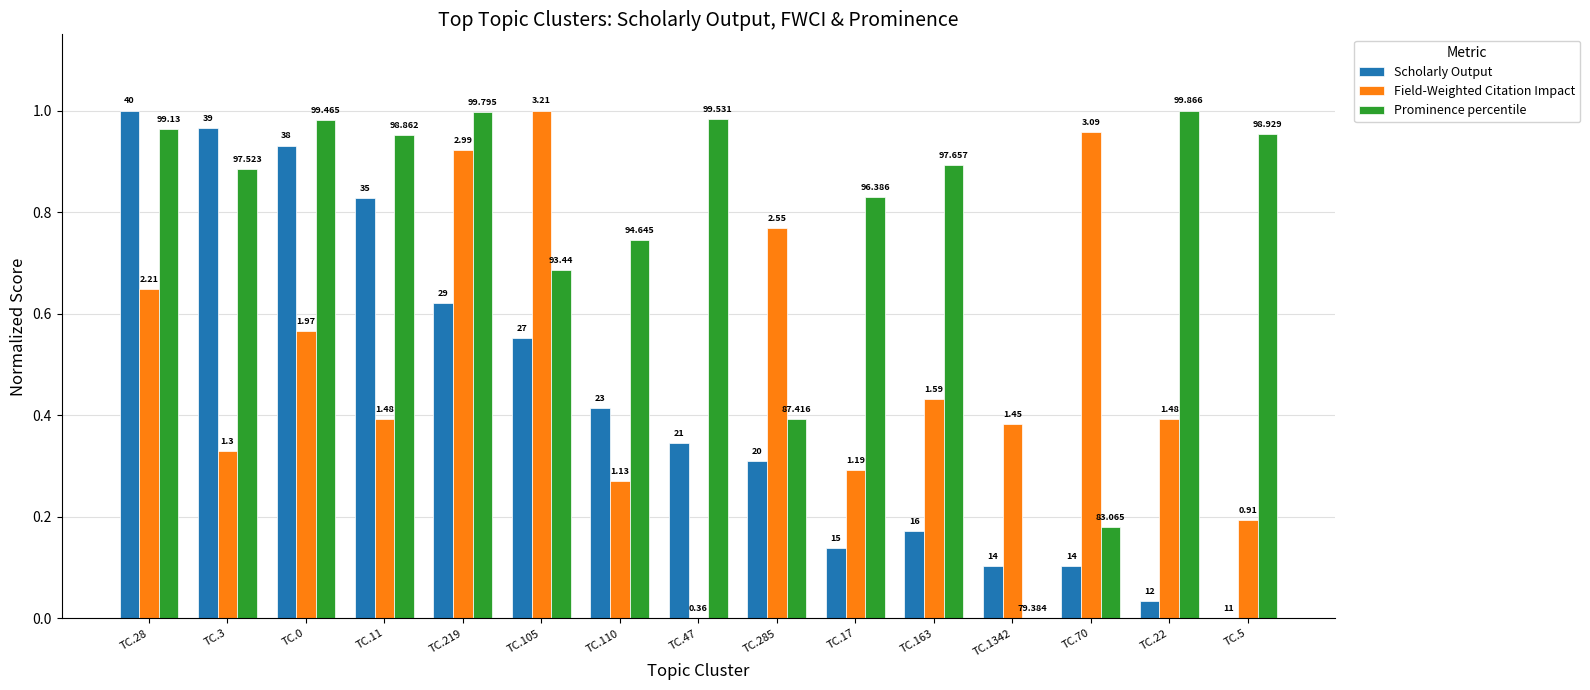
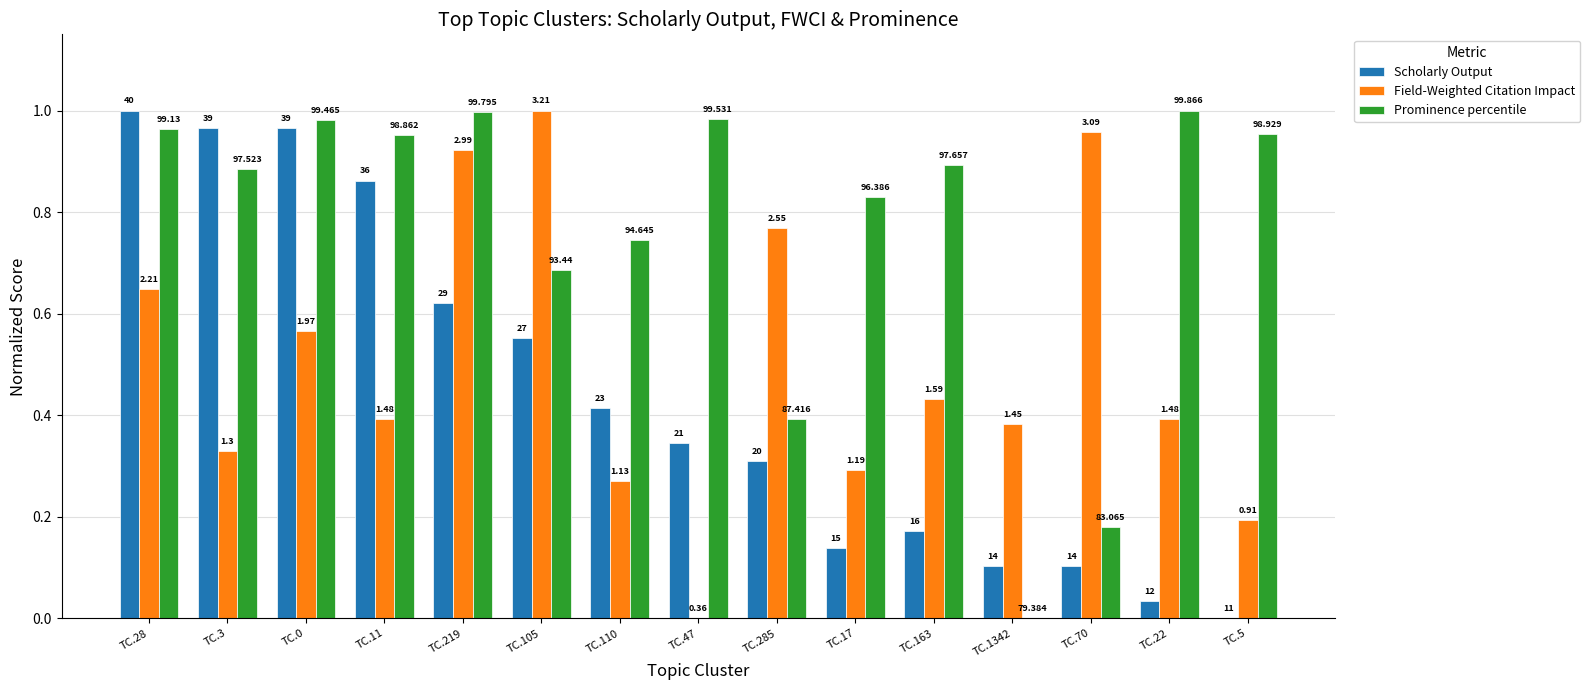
  {
    "Scholarly Output": {
-     "TC.0": 38,
-     "TC.11": 35
+     "TC.0": 39,
+     "TC.11": 36
    }
  }
